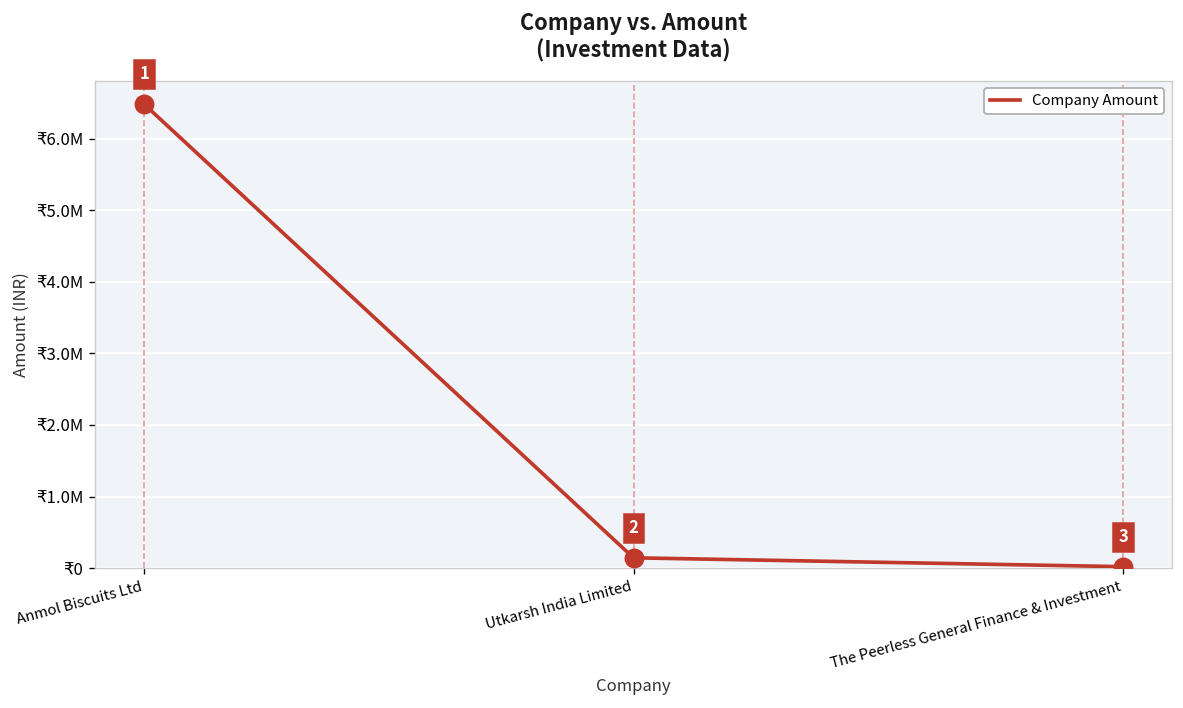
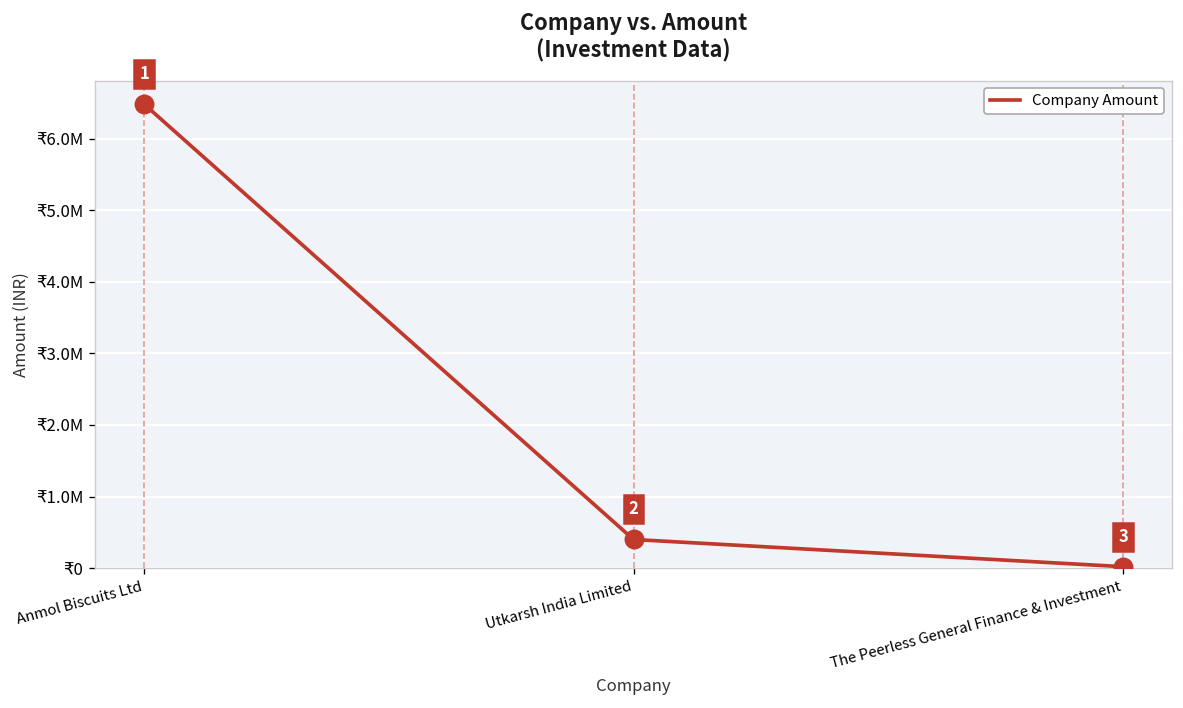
  {
-   "Utkarsh India Limited": "₹100000"
+   "Utkarsh India Limited": "₹400000"
  }
